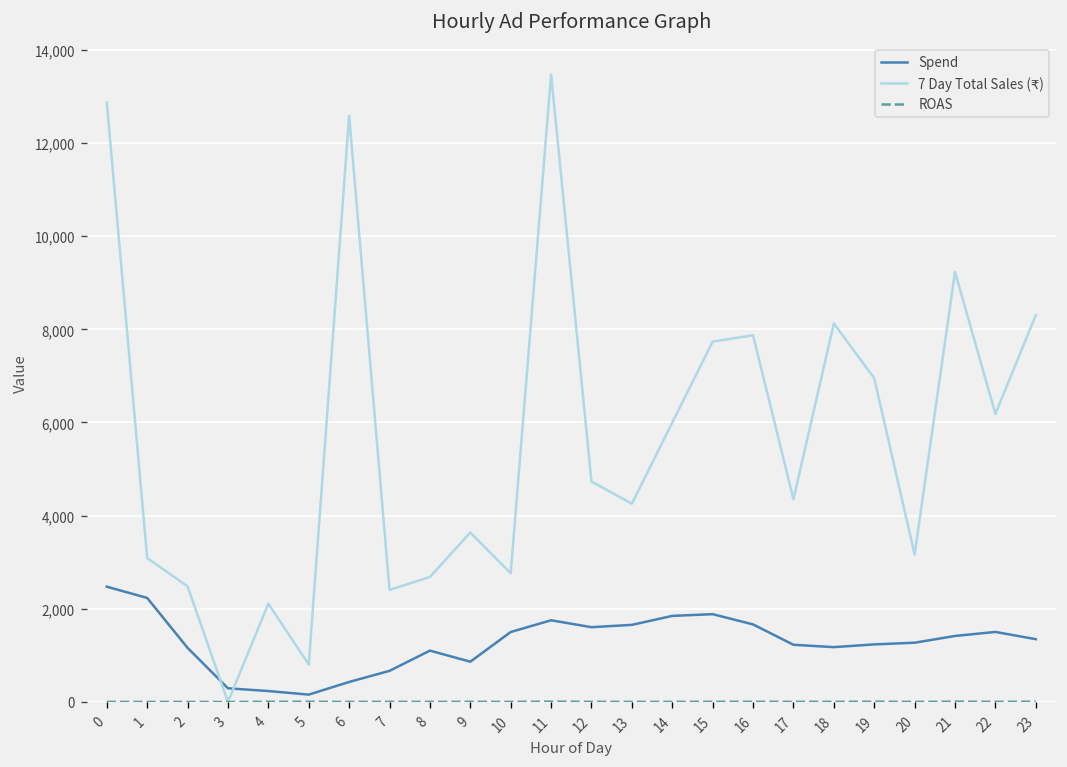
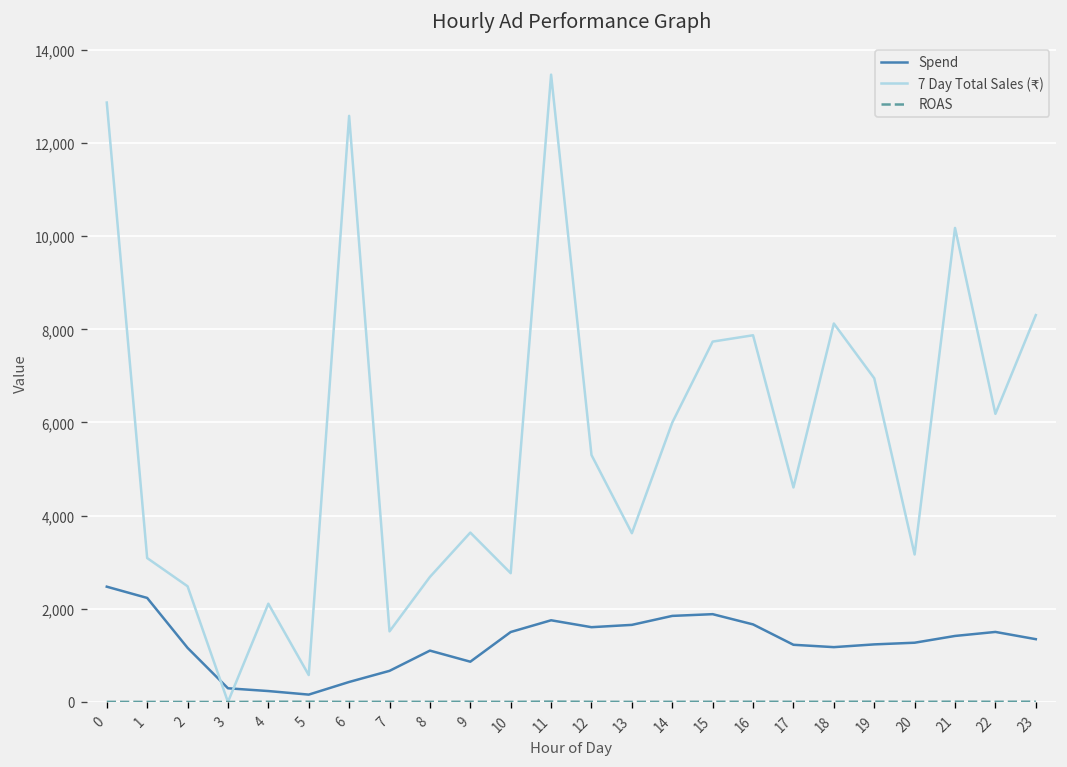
  {
    "7 Day Total Sales (₹)": {
      "0": "12,900",
      "1": "3,100",
      "2": "2,500",
      "4": "2,100",
-     "5": "800",
+     "5": "600",
      "6": "12,600",
-     "7": "2,400",
+     "7": "1,500",
      "8": "2,700",
      "9": "3,600",
      "10": "2,800",
      "11": "13,500",
-     "12": "4,700",
-     "13": "4,300",
+     "12": "5,300",
+     "13": "3,600",
      "14": "6,000",
      "15": "7,700",
      "16": "7,900",
-     "17": "4,400",
+     "17": "4,600",
      "18": "8,100",
      "19": "6,900",
      "20": "3,200",
-     "21": "9,200",
+     "21": "10,200",
      "22": "6,200",
      "23": "8,300"
    }
  }
